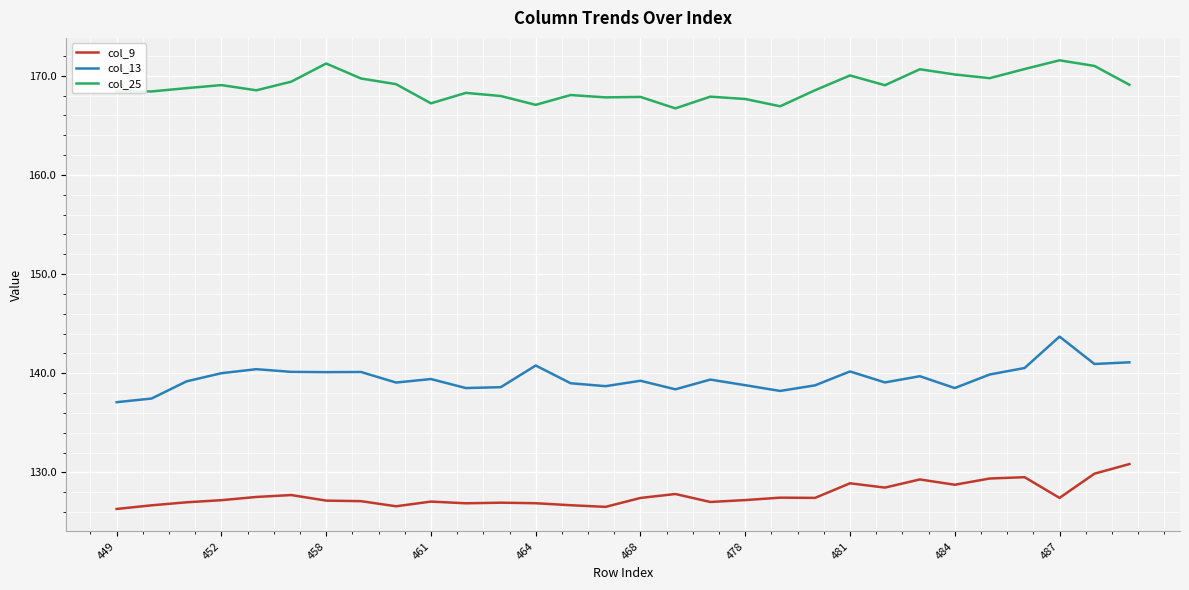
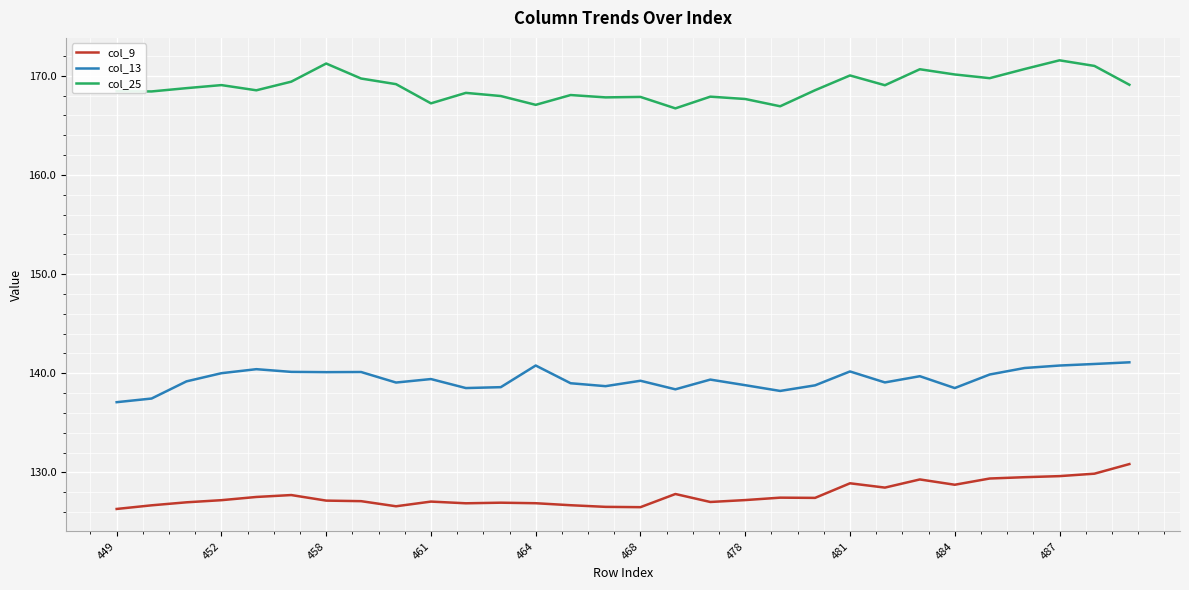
  {
    "col_9": {
      "449": 126,
      "452": 127,
      "458": 127,
      "461": 127,
      "464": 127,
-     "468": 127,
+     "468": 126,
      "478": 127,
      "481": 129,
      "484": 129,
-     "487": 127
+     "487": 130
    },
    "col_13": {
      "449": 137,
      "452": 140,
      "458": 140,
      "461": 139,
      "464": 141,
      "468": 139,
      "478": 139,
      "481": 140,
      "484": 139,
-     "487": 144
+     "487": 141
    },
    "col_25": {
      "452": 169,
      "458": 171,
      "461": 167,
      "464": 167,
      "468": 168,
      "478": 168,
      "481": 170,
      "484": 170,
      "487": 172
    }
  }
